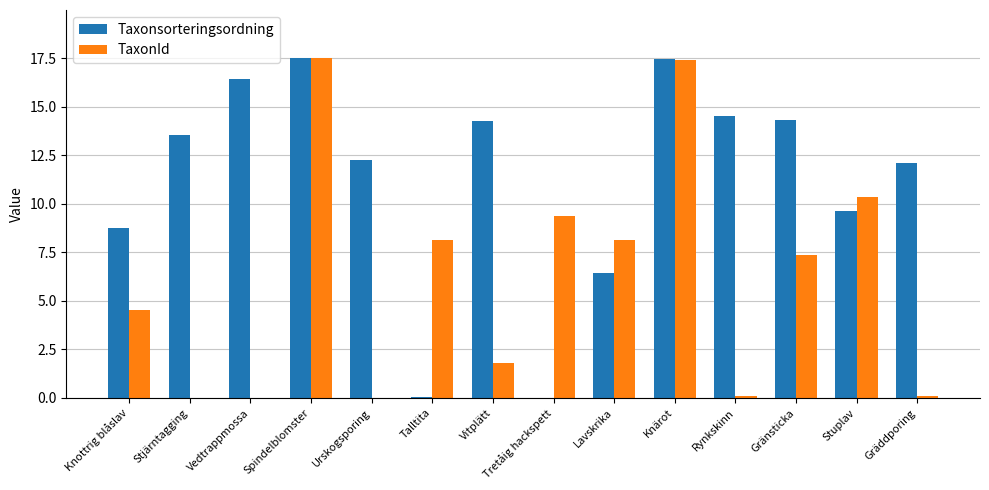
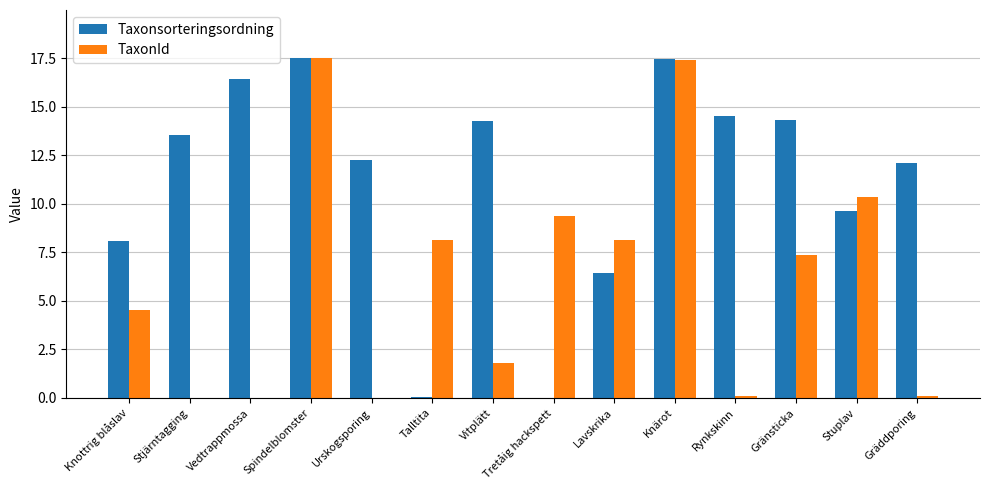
  {
    "Taxonsorteringsordning": {
-     "Knottrig blåslav": 8.8,
+     "Knottrig blåslav": 8.1,
      "Stjärntagging": 13.5,
      "Vedtrappmossa": 16.4,
      "Spindelblomster": 17.5,
      "Urskogsporing": 12.3,
      "Vitplätt": 14.3,
      "Tretåig hackspett": 0.0,
      "Lavskrika": 6.4,
      "Knärot": 17.5,
      "Rynkskinn": 14.5,
      "Gränsticka": 14.3,
      "Stuplav": 9.6,
      "Gräddporing": 12.1
    },
    "TaxonId": {
      "Knottrig blåslav": 4.5,
      "Vedtrappmossa": 0.0,
      "Spindelblomster": 17.5,
      "Talltita": 8.1,
      "Vitplätt": 1.8,
      "Tretåig hackspett": 9.4,
      "Lavskrika": 8.1,
      "Knärot": 17.4,
      "Gränsticka": 7.4,
      "Stuplav": 10.3
    }
  }
